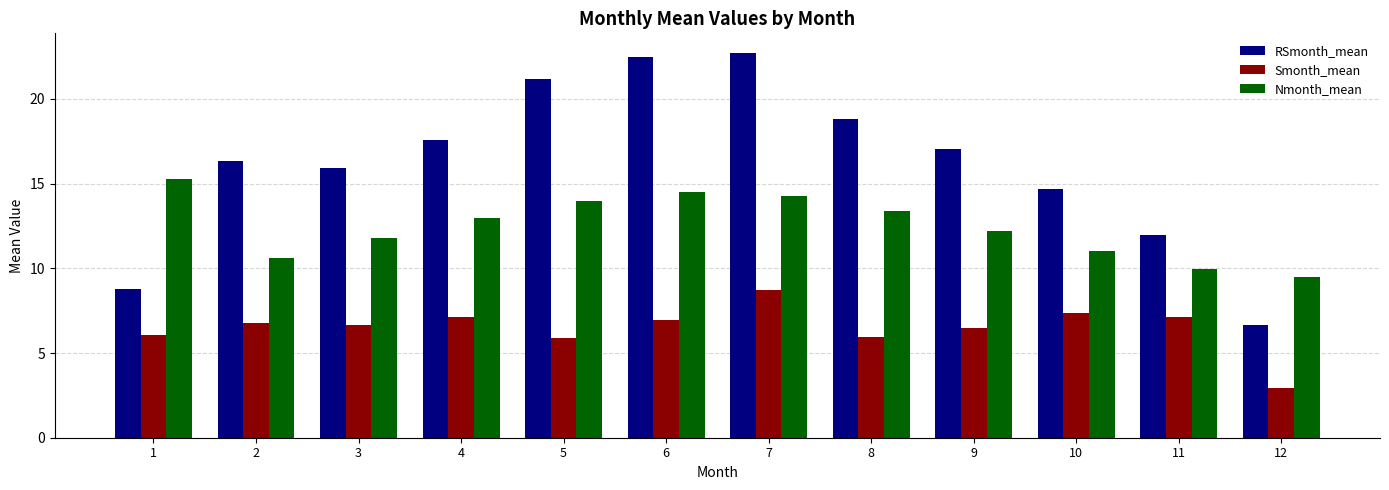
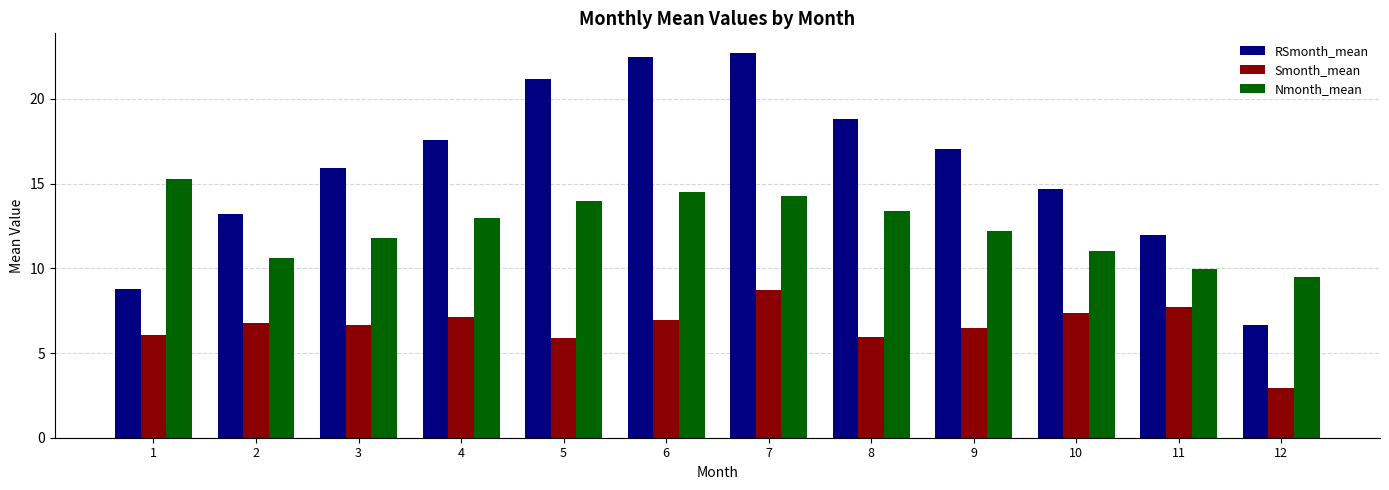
  {
    "RSmonth_mean": {
      "1": 8.8,
-     "2": 16.4,
+     "2": 13.2,
      "3": 15.9,
      "4": 17.5,
      "5": 21.1,
      "6": 22.5,
      "7": 22.7,
      "8": 18.8,
      "9": 17.0,
      "10": 14.7,
      "11": 12.0,
      "12": 6.7
    },
    "Smonth_mean": {
      "1": 6.1,
      "2": 6.8,
      "3": 6.6,
      "4": 7.1,
      "5": 5.9,
      "6": 7.0,
      "7": 8.7,
      "8": 5.9,
      "9": 6.5,
      "10": 7.4,
-     "11": 7.1,
+     "11": 7.7,
      "12": 2.9
    },
    "Nmonth_mean": {
      "1": 15.3,
      "2": 10.6,
      "3": 11.8,
      "4": 13.0,
      "5": 14.0,
      "6": 14.5,
      "7": 14.3,
      "8": 13.4,
      "9": 12.2,
      "10": 11.0,
      "11": 10.0,
      "12": 9.5
    }
  }
